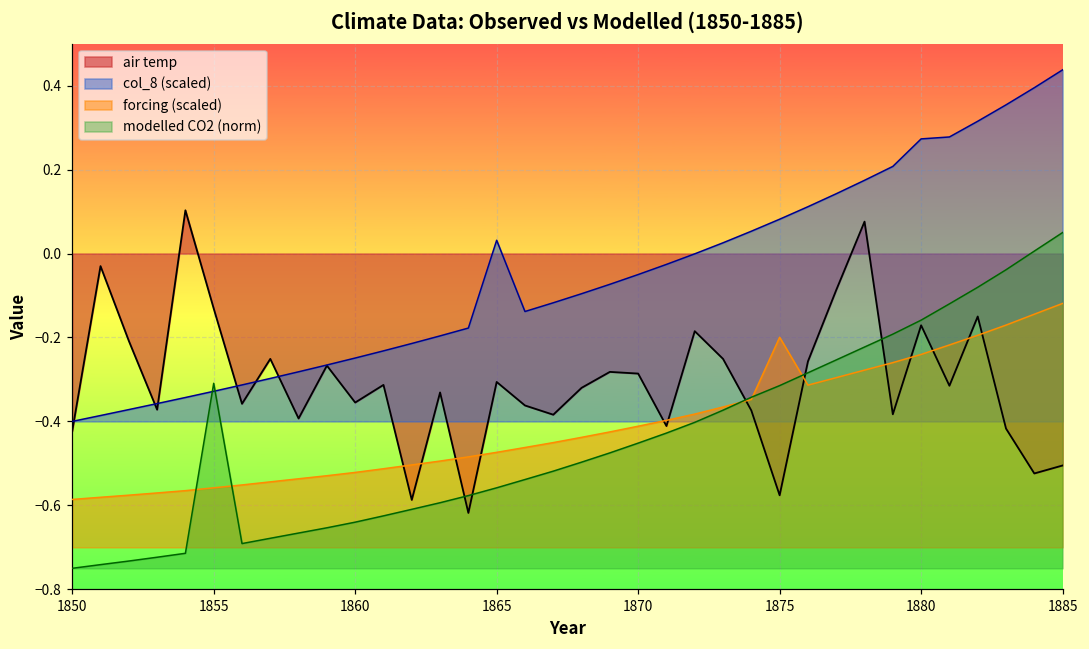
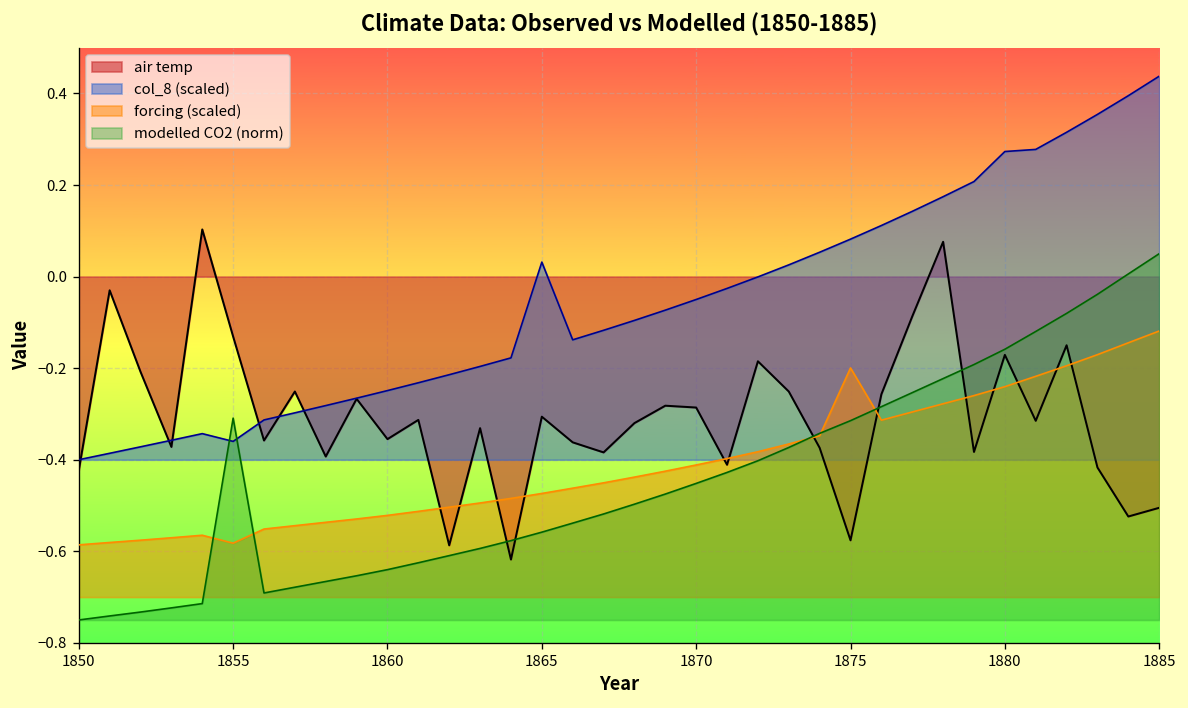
  {
    "col_8 (scaled)": {
      "1850": -0.40,
-     "1855": -0.33,
+     "1855": -0.36,
      "1860": -0.25,
      "1865": 0.03,
      "1870": -0.05,
      "1875": 0.08,
      "1880": 0.27,
      "1885": 0.44
    },
    "forcing (scaled)": {
      "1850": -0.59,
-     "1855": -0.56,
+     "1855": -0.58,
      "1860": -0.52,
      "1865": -0.47,
      "1870": -0.41,
      "1875": -0.20,
      "1880": -0.24,
      "1885": -0.12
    },
    "modelled CO2 (norm)": {
      "1850": -0.75,
      "1855": -0.31,
      "1860": -0.64,
      "1865": -0.56,
      "1870": -0.45,
      "1875": -0.31,
      "1880": -0.16,
      "1885": 0.05
    }
  }
